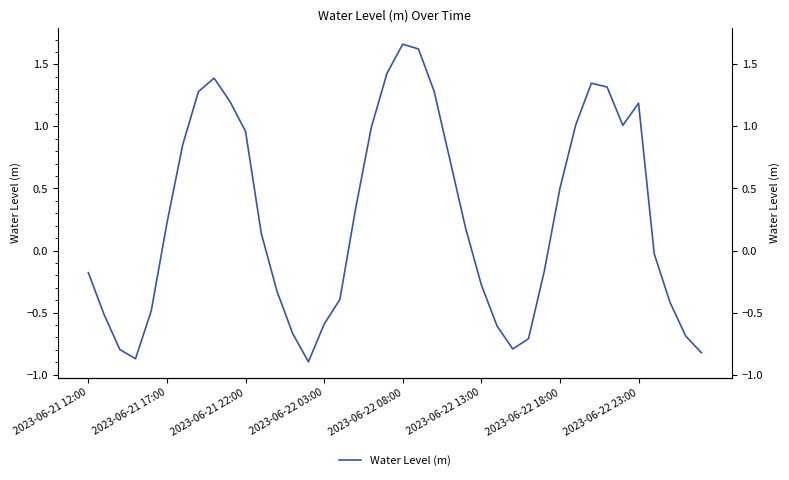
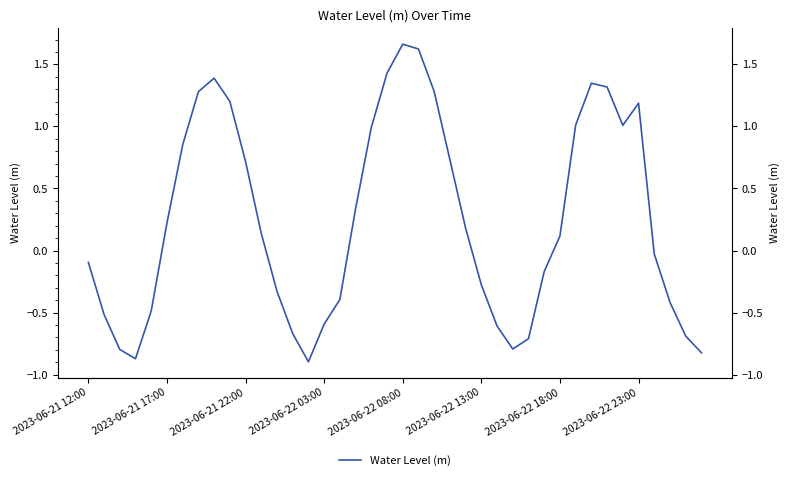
  {
-   "2023-06-21 12:00": -0.18,
+   "2023-06-21 12:00": -0.10,
    "2023-06-21 17:00": 0.22,
-   "2023-06-21 22:00": 0.96,
+   "2023-06-21 22:00": 0.72,
    "2023-06-22 03:00": -0.59,
    "2023-06-22 08:00": 1.66,
    "2023-06-22 13:00": -0.28,
-   "2023-06-22 18:00": 0.50,
+   "2023-06-22 18:00": 0.12,
    "2023-06-22 23:00": 1.19
  }
